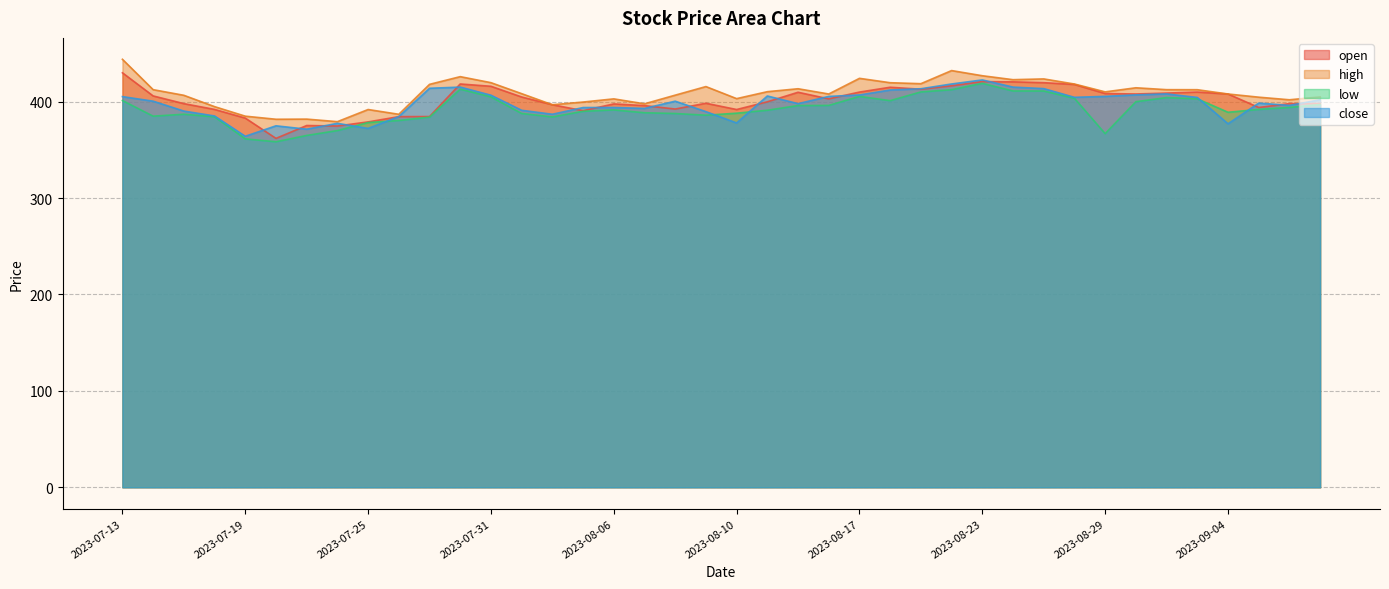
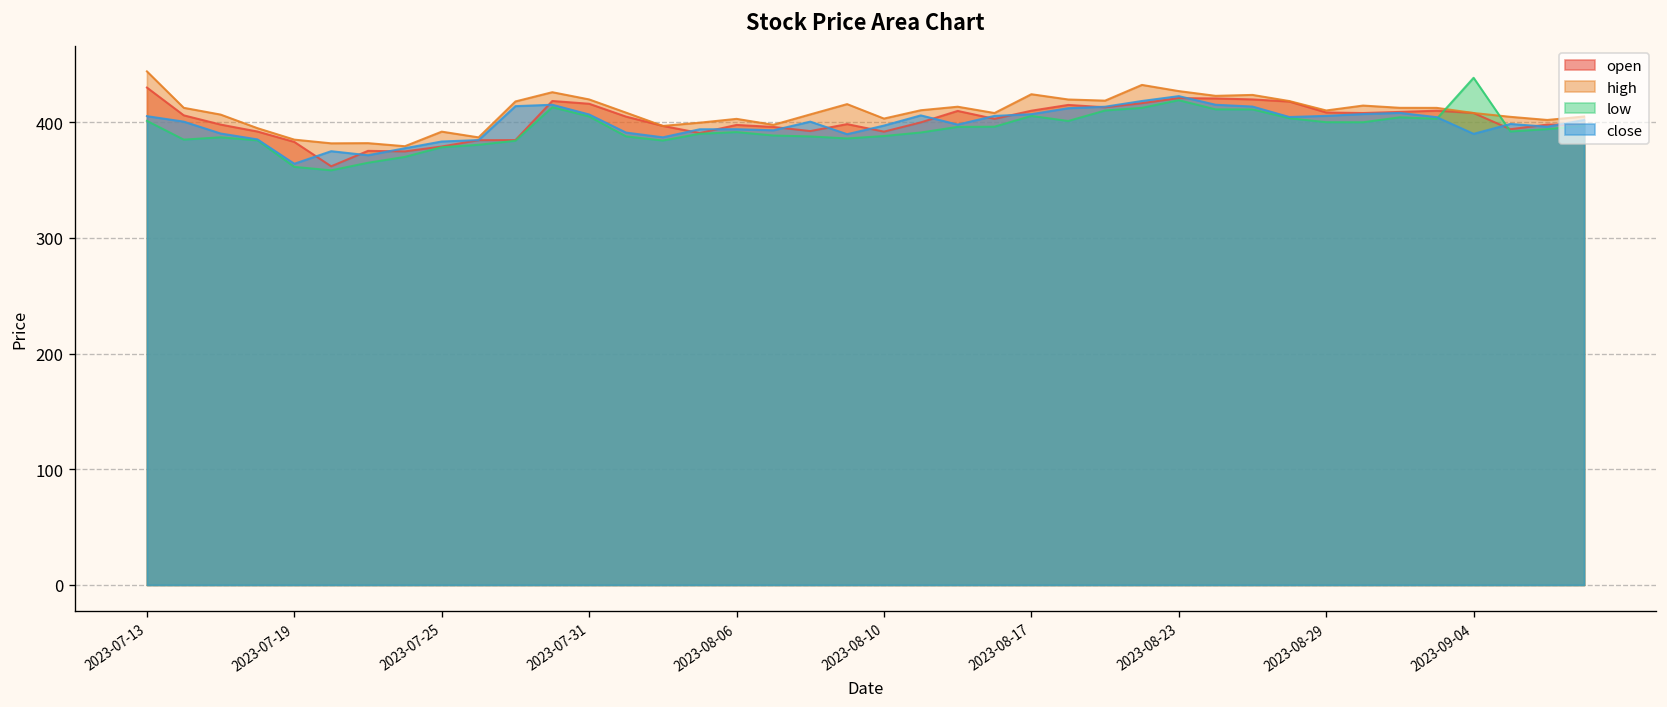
  {
    "low": {
      "2023-07-13": 400,
      "2023-07-19": 360,
      "2023-08-10": 390,
-     "2023-08-29": 370,
-     "2023-09-04": 390
+     "2023-08-29": 400,
+     "2023-09-04": 440
    },
    "close": {
      "2023-07-13": 410,
      "2023-07-19": 360,
-     "2023-07-25": 370,
-     "2023-08-10": 380,
+     "2023-07-25": 380,
+     "2023-08-10": 400,
      "2023-08-29": 410,
-     "2023-09-04": 380
+     "2023-09-04": 390
    }
  }
